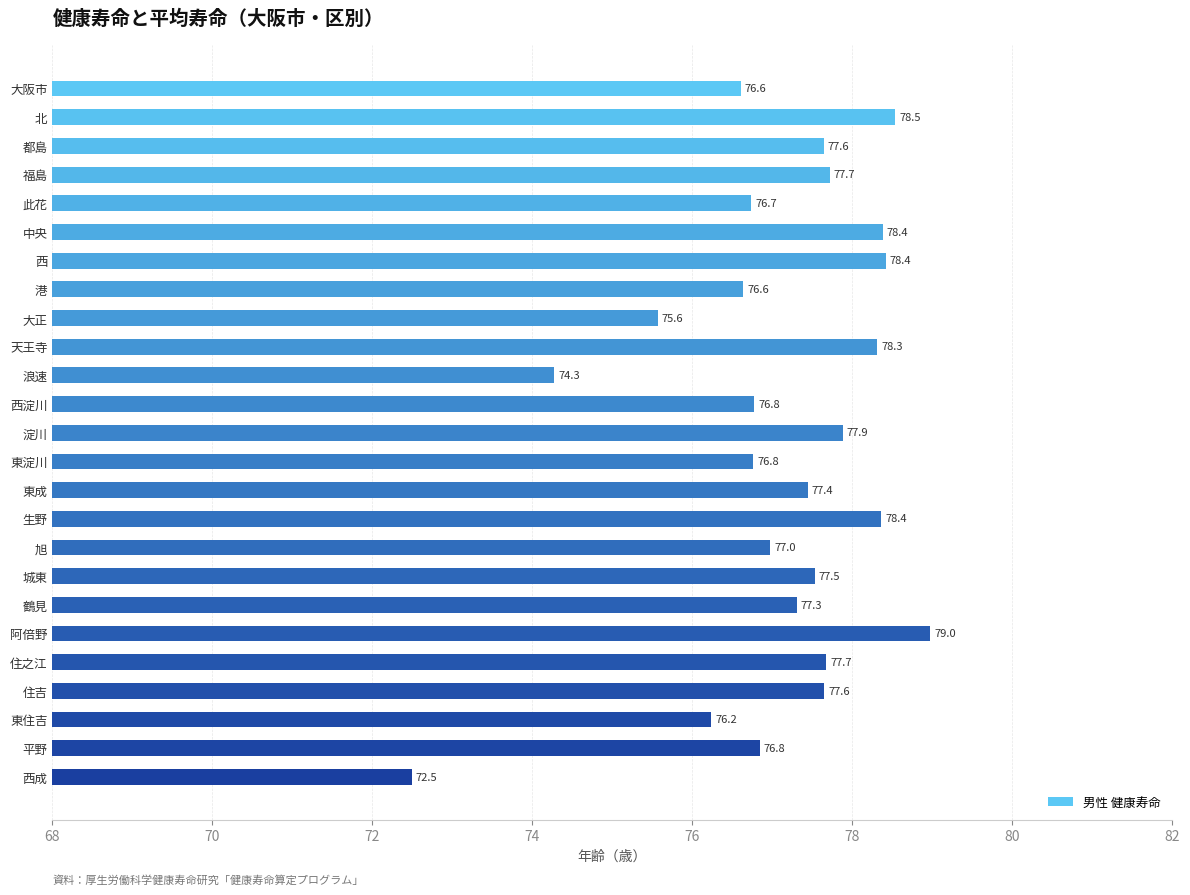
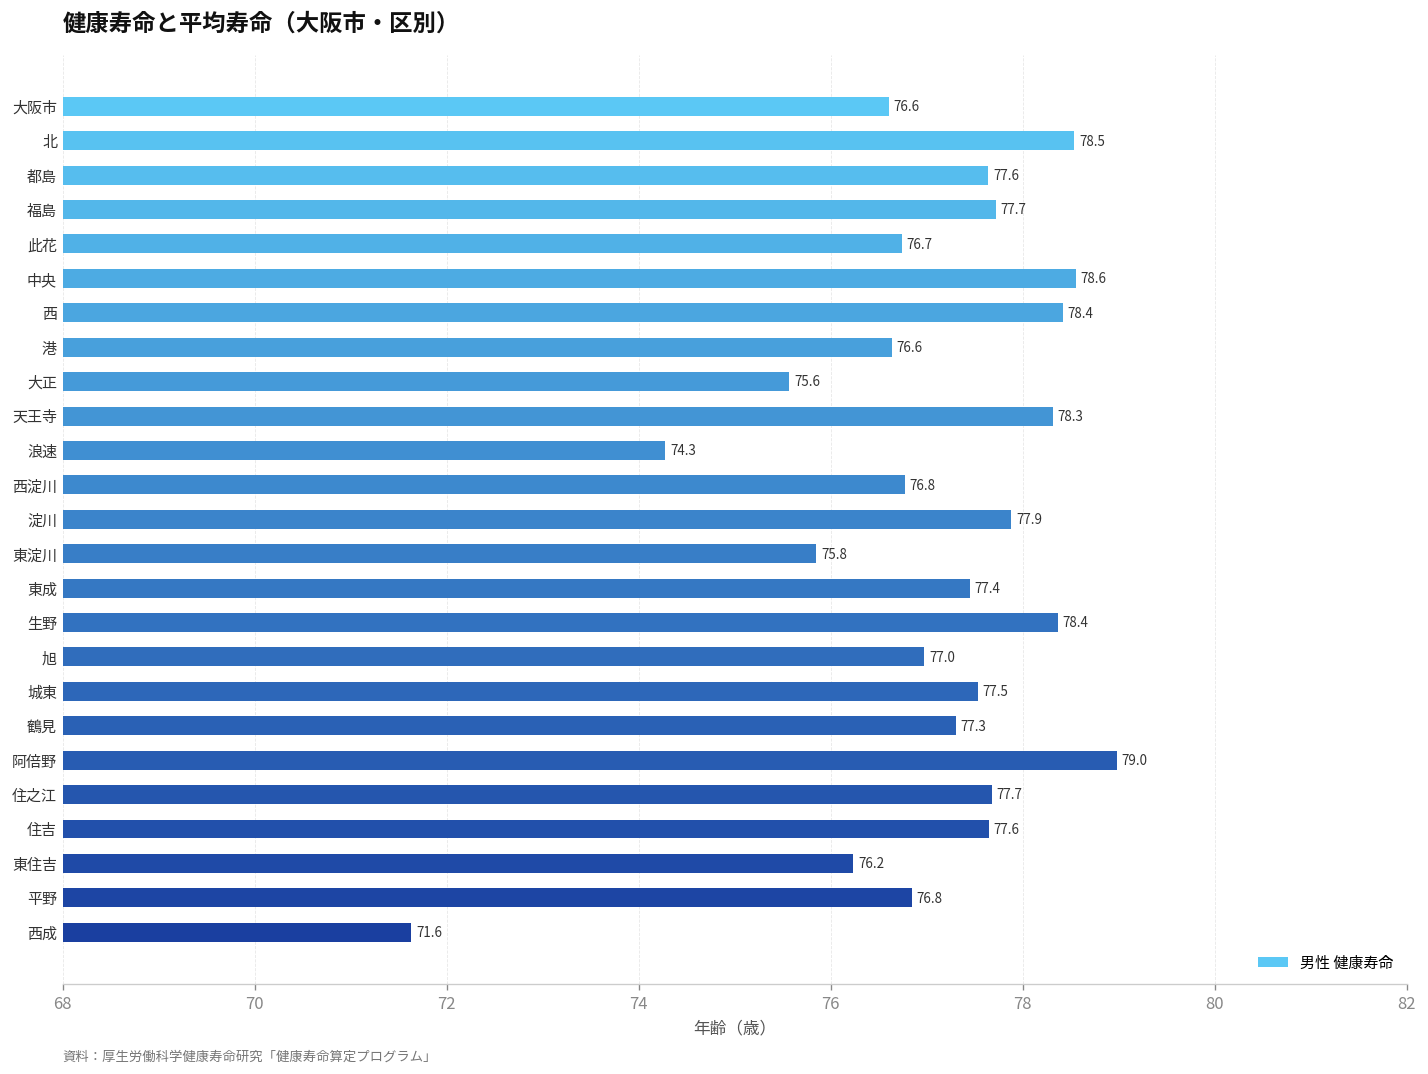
  {
    "大阪市": 76.6,
    "北": 78.5,
    "都島": 77.6,
    "福島": 77.7,
    "此花": 76.7,
-   "中央": 78.4,
+   "中央": 78.6,
    "西": 78.4,
    "港": 76.6,
    "大正": 75.6,
    "天王寺": 78.3,
    "浪速": 74.3,
    "西淀川": 76.8,
    "淀川": 77.9,
-   "東淀川": 76.8,
+   "東淀川": 75.8,
    "東成": 77.4,
    "生野": 78.4,
    "旭": 77.0,
    "城東": 77.5,
    "鶴見": 77.3,
    "阿倍野": 79.0,
    "住之江": 77.7,
    "住吉": 77.6,
    "東住吉": 76.2,
    "平野": 76.8,
-   "西成": 72.5
+   "西成": 71.6
  }
